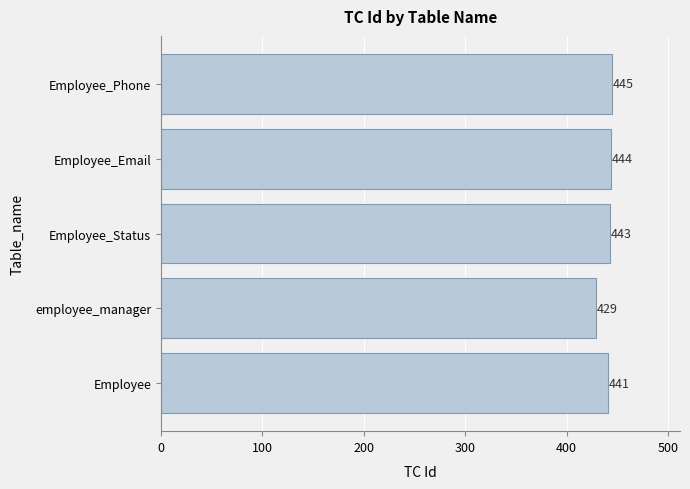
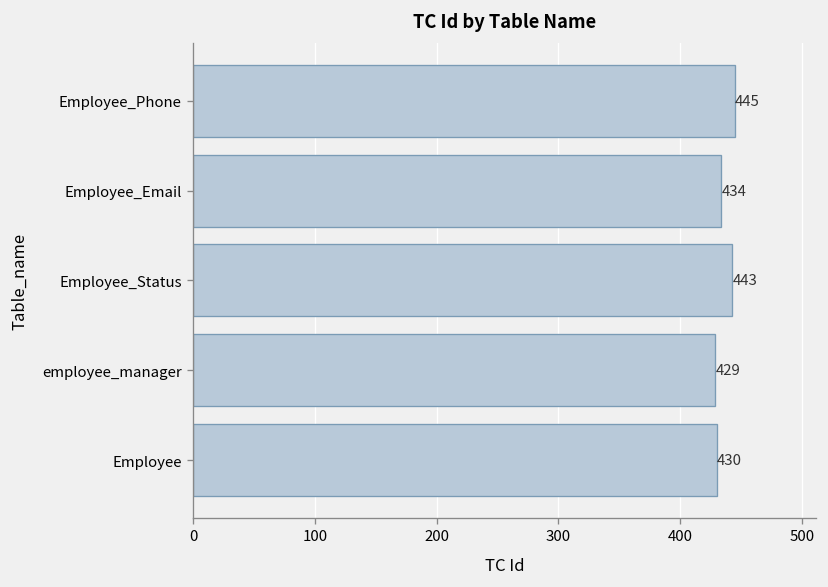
  {
    "Employee_Phone": 445,
-   "Employee_Email": 444,
+   "Employee_Email": 434,
    "Employee_Status": 443,
    "employee_manager": 429,
-   "Employee": 441
+   "Employee": 430
  }
